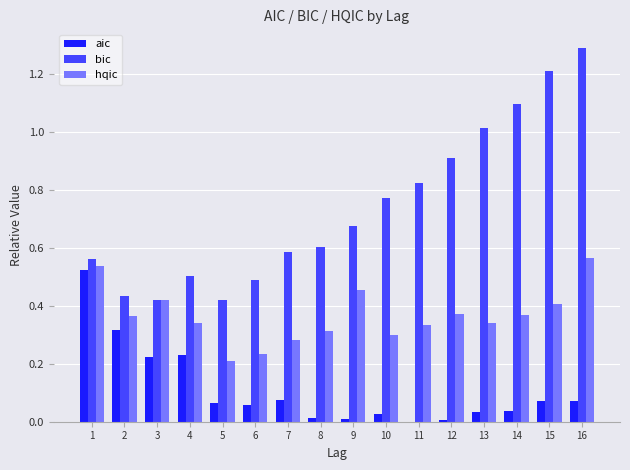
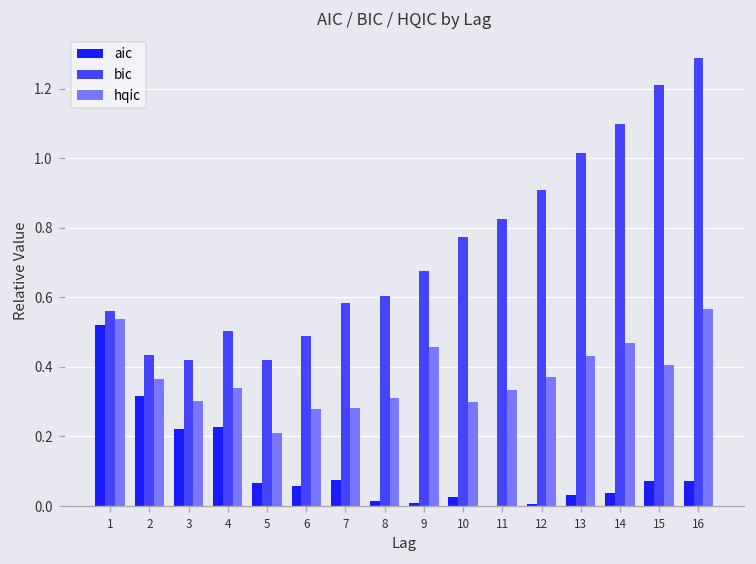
  {
    "hqic": {
      "1": 0.54,
      "2": 0.36,
-     "3": 0.42,
+     "3": 0.30,
      "4": 0.34,
      "5": 0.21,
-     "6": 0.23,
+     "6": 0.28,
      "7": 0.28,
      "8": 0.31,
      "9": 0.46,
      "10": 0.30,
      "11": 0.33,
      "12": 0.37,
-     "13": 0.34,
-     "14": 0.37,
+     "13": 0.43,
+     "14": 0.47,
      "15": 0.40,
      "16": 0.57
    }
  }
